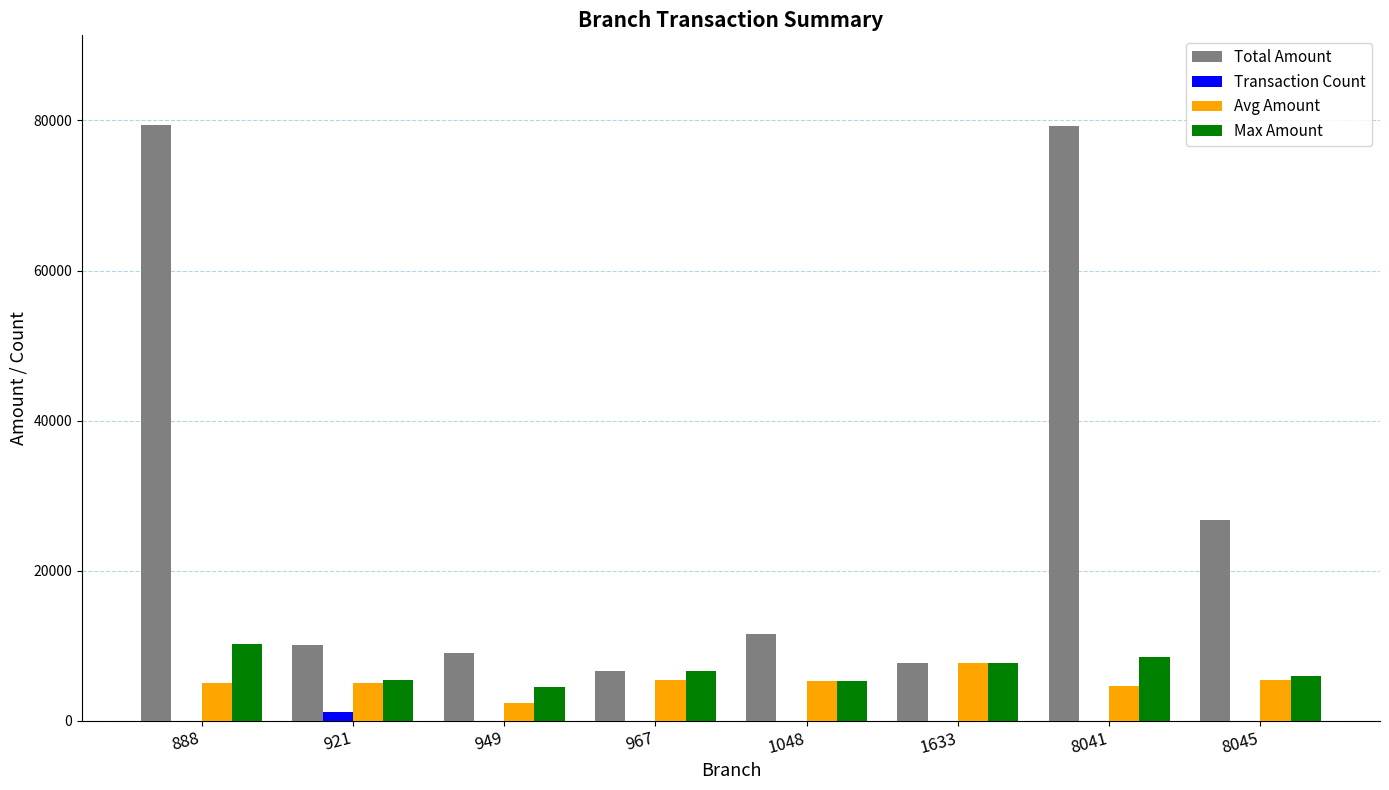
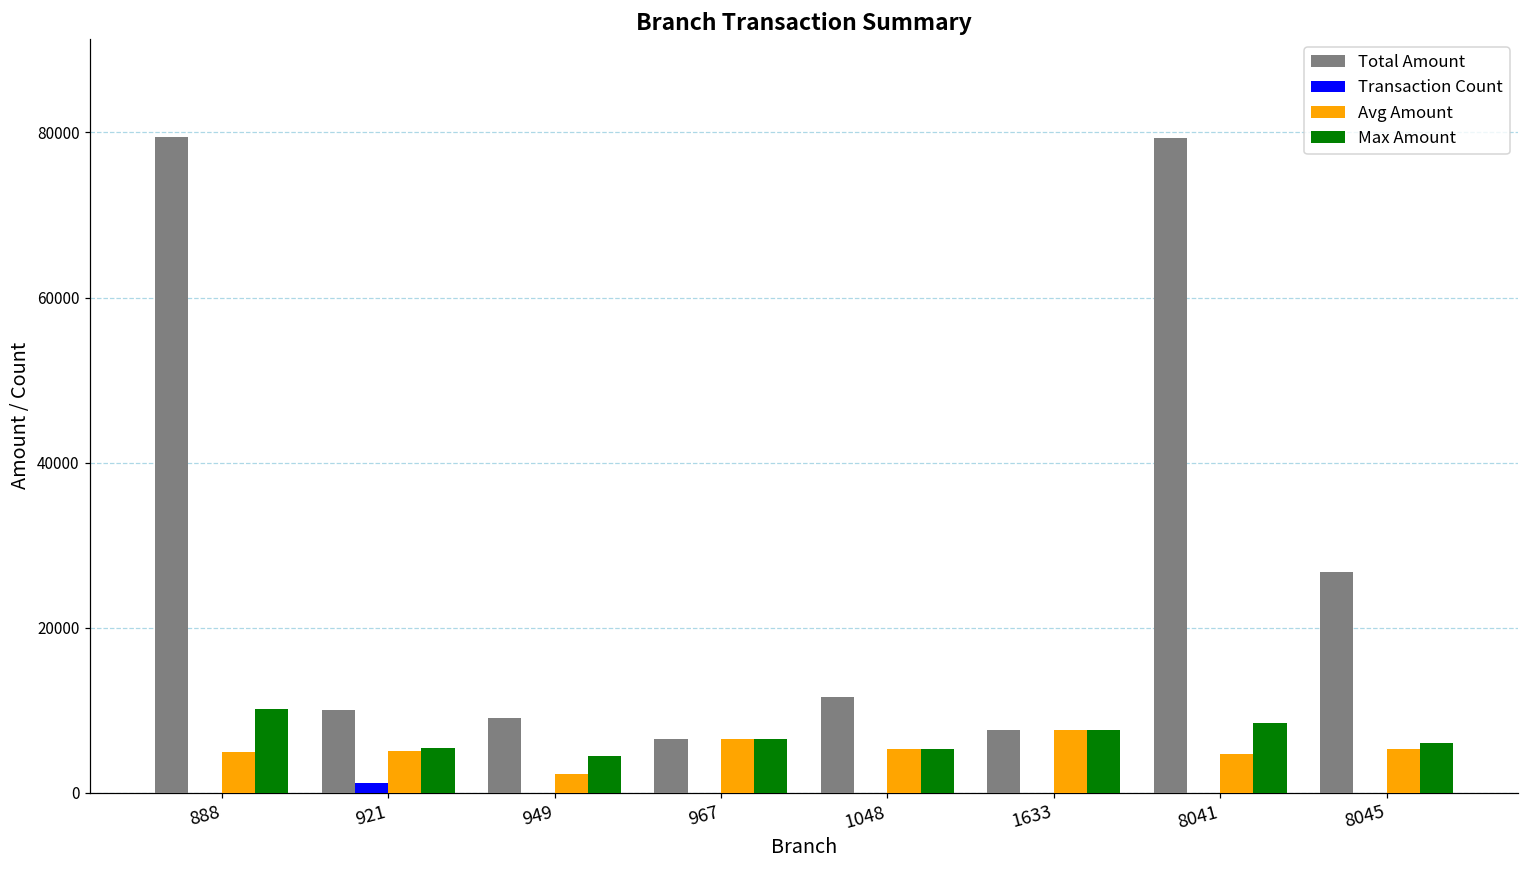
  {
    "Total Amount": {
      "888": 79000,
      "921": 10000,
      "949": 9000,
      "967": 7000,
      "1048": 12000,
      "1633": 8000,
      "8041": 79000,
      "8045": 27000
    },
    "Transaction Count": {
      "921": 1000
    },
    "Avg Amount": {
      "888": 5000,
      "921": 5000,
      "949": 2000,
-     "967": 5000,
+     "967": 7000,
      "1048": 5000,
      "1633": 8000,
      "8041": 5000,
      "8045": 5000
    },
    "Max Amount": {
      "888": 10000,
      "921": 5000,
      "949": 5000,
      "967": 7000,
      "1048": 5000,
      "1633": 8000,
      "8041": 8000,
      "8045": 6000
    }
  }
